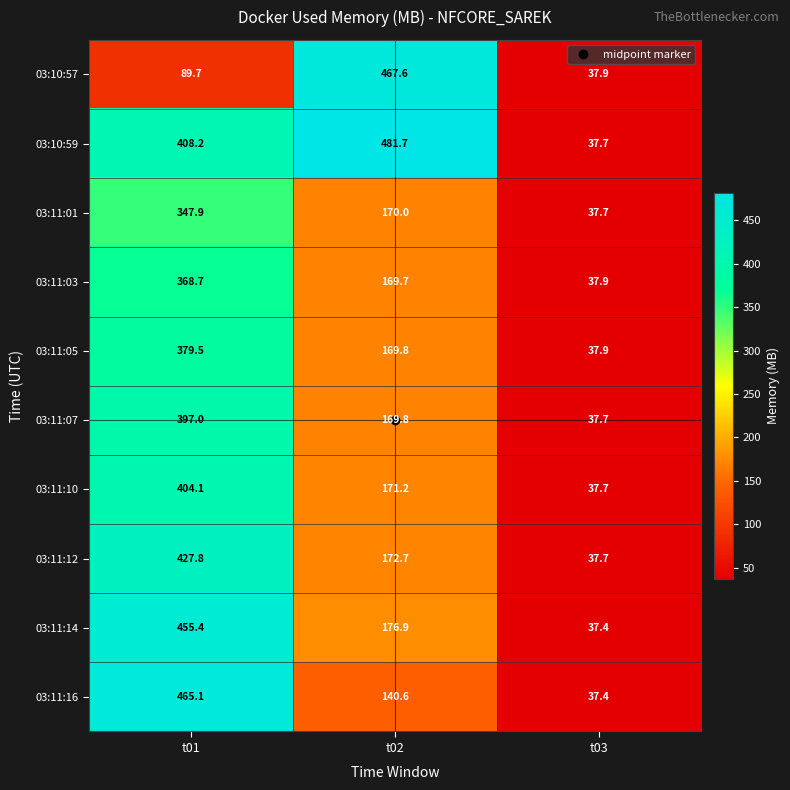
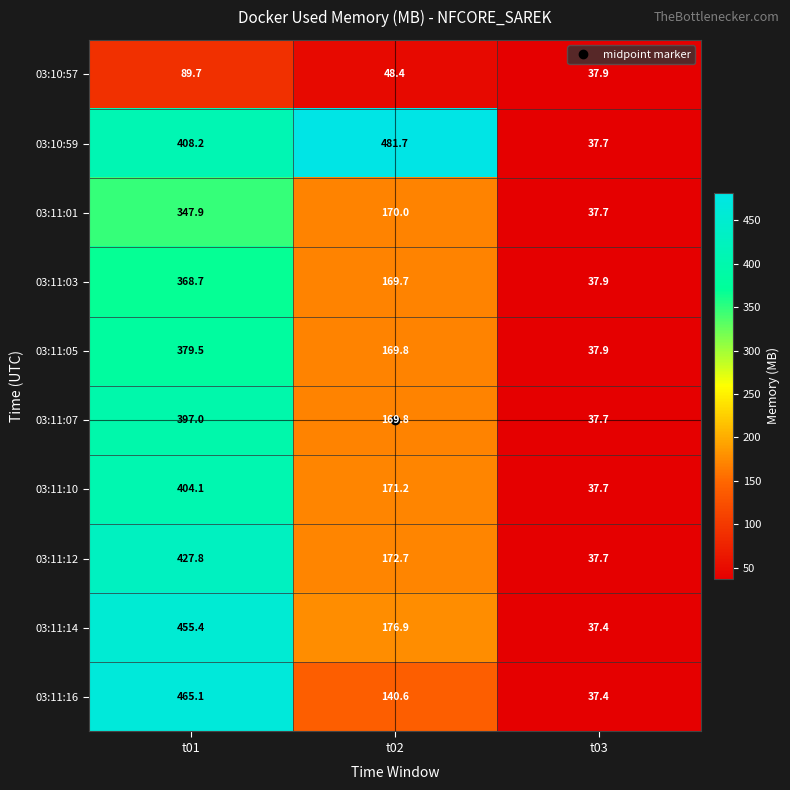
  {
    "03:10:57": {
      "t01": 89.7,
-     "t02": 467.6,
+     "t02": 48.4,
      "t03": 37.9
    },
    "03:10:59": {
      "t01": 408.2,
      "t02": 481.7,
      "t03": 37.7
    },
    "03:11:01": {
      "t01": 347.9,
      "t02": 170.0,
      "t03": 37.7
    },
    "03:11:03": {
      "t01": 368.7,
      "t02": 169.7,
      "t03": 37.9
    },
    "03:11:05": {
      "t01": 379.5,
      "t02": 169.8,
      "t03": 37.9
    },
    "03:11:07": {
      "t01": 397.0,
      "t03": 37.7
    },
    "03:11:10": {
      "t01": 404.1,
      "t02": 171.2,
      "t03": 37.7
    },
    "03:11:12": {
      "t01": 427.8,
      "t02": 172.7,
      "t03": 37.7
    },
    "03:11:14": {
      "t01": 455.4,
      "t02": 176.9,
      "t03": 37.4
    },
    "03:11:16": {
      "t01": 465.1,
      "t02": 140.6,
      "t03": 37.4
    }
  }
